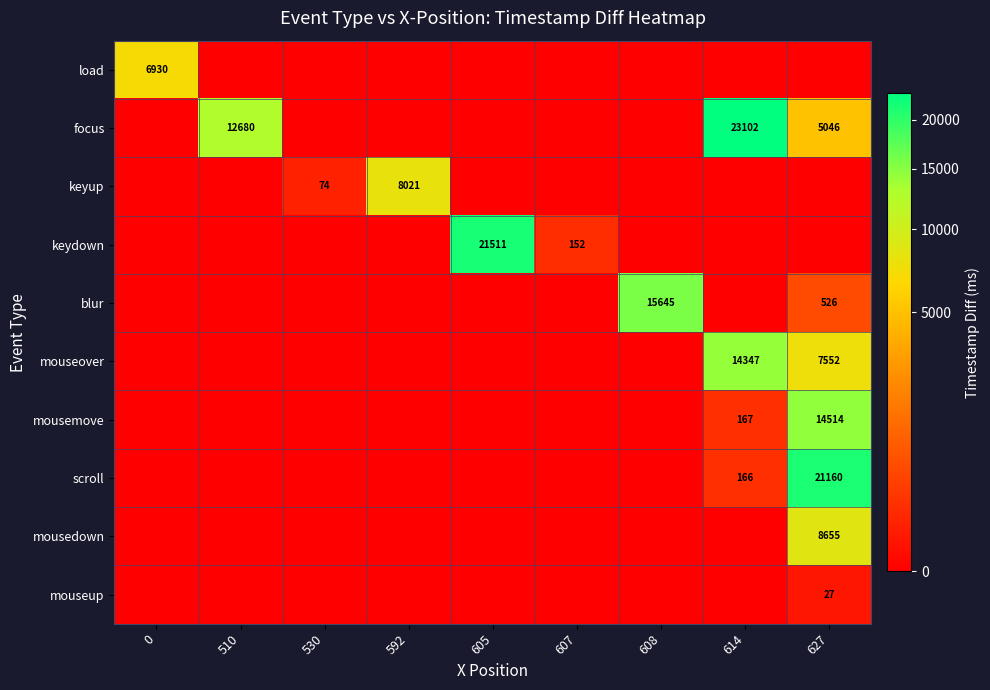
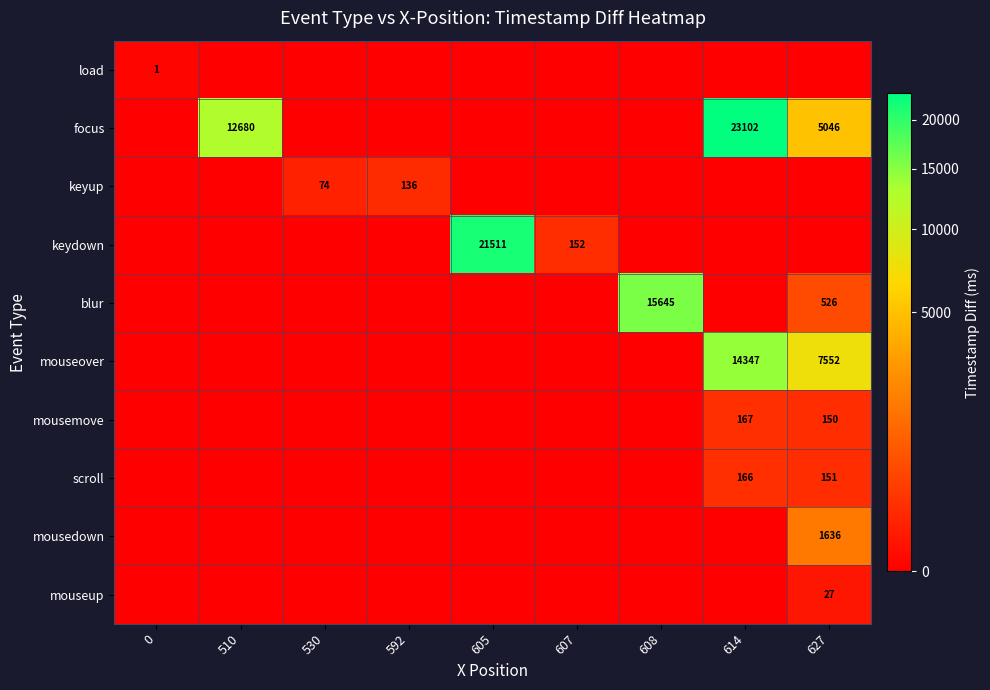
  {
    "load": {
-     "0": 6930
+     "0": 1
    },
    "focus": {
      "510": 12680,
      "614": 23102,
      "627": 5046
    },
    "keyup": {
      "530": 74,
-     "592": 8021
+     "592": 136
    },
    "keydown": {
      "605": 21511,
      "607": 152
    },
    "blur": {
      "608": 15645,
      "627": 526
    },
    "mouseover": {
      "614": 14347,
      "627": 7552
    },
    "mousemove": {
      "614": 167,
-     "627": 14514
+     "627": 150
    },
    "scroll": {
      "614": 166,
-     "627": 21160
+     "627": 151
    },
    "mousedown": {
-     "627": 8655
+     "627": 1636
    },
    "mouseup": {
      "627": 27
    }
  }
